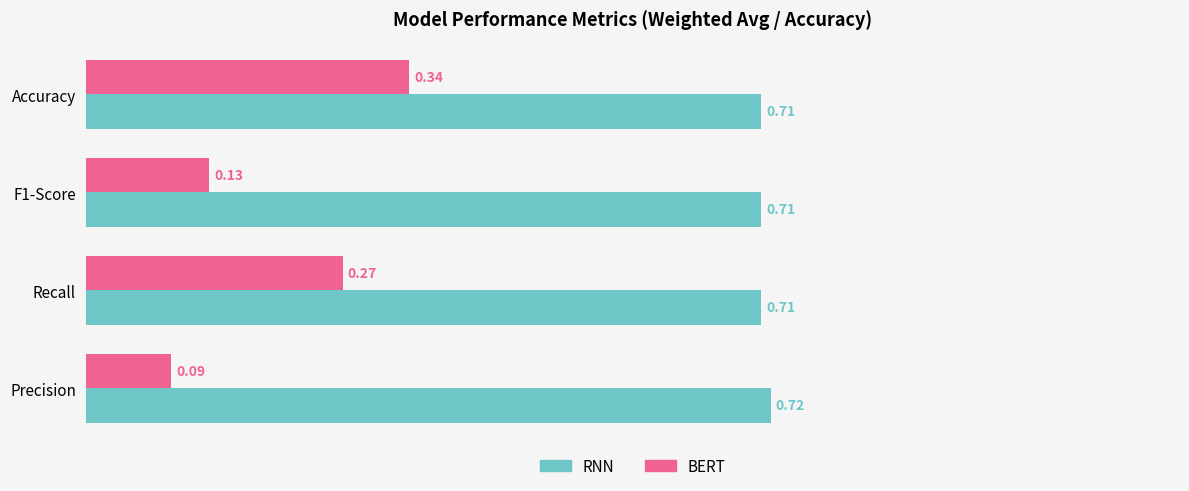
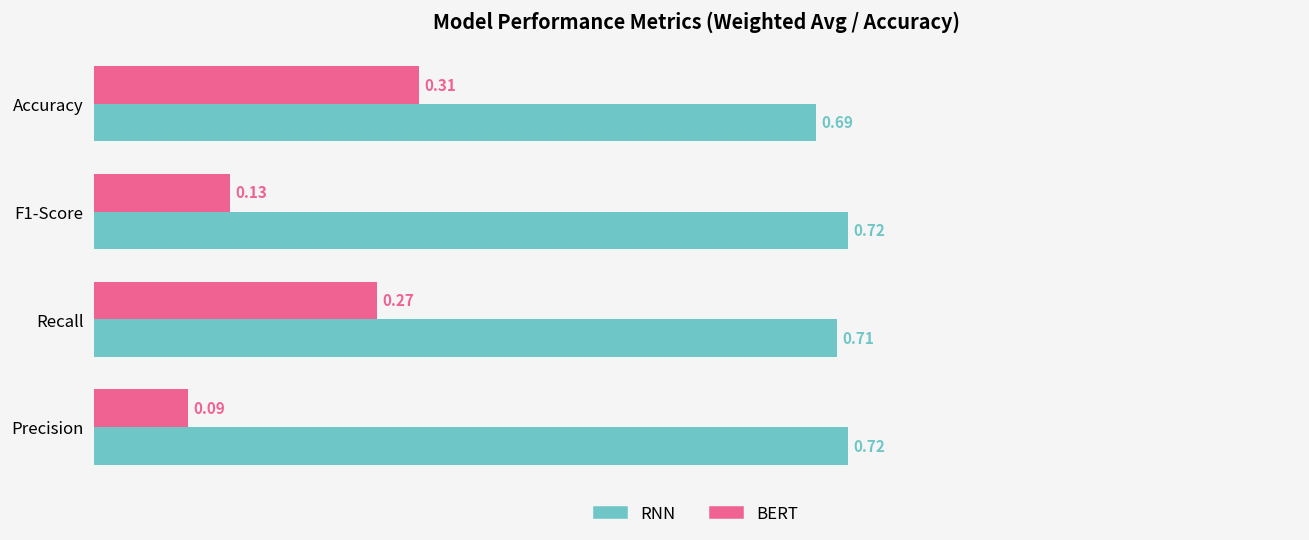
  {
    "RNN": {
-     "Accuracy": 0.71,
-     "F1-Score": 0.71,
+     "Accuracy": 0.69,
+     "F1-Score": 0.72,
      "Recall": 0.71,
      "Precision": 0.72
    },
    "BERT": {
-     "Accuracy": 0.34,
+     "Accuracy": 0.31,
      "F1-Score": 0.13,
      "Recall": 0.27,
      "Precision": 0.09
    }
  }
